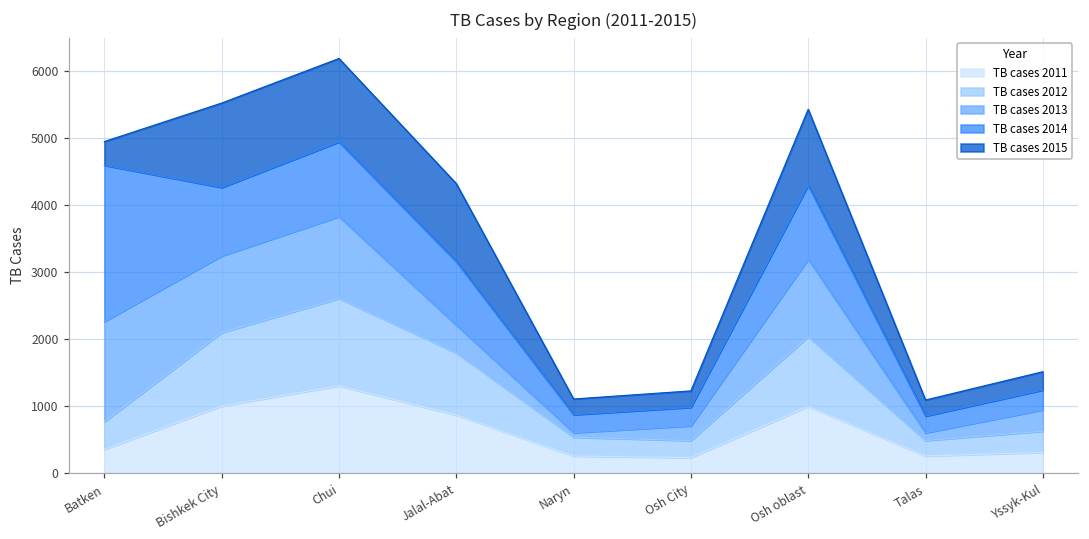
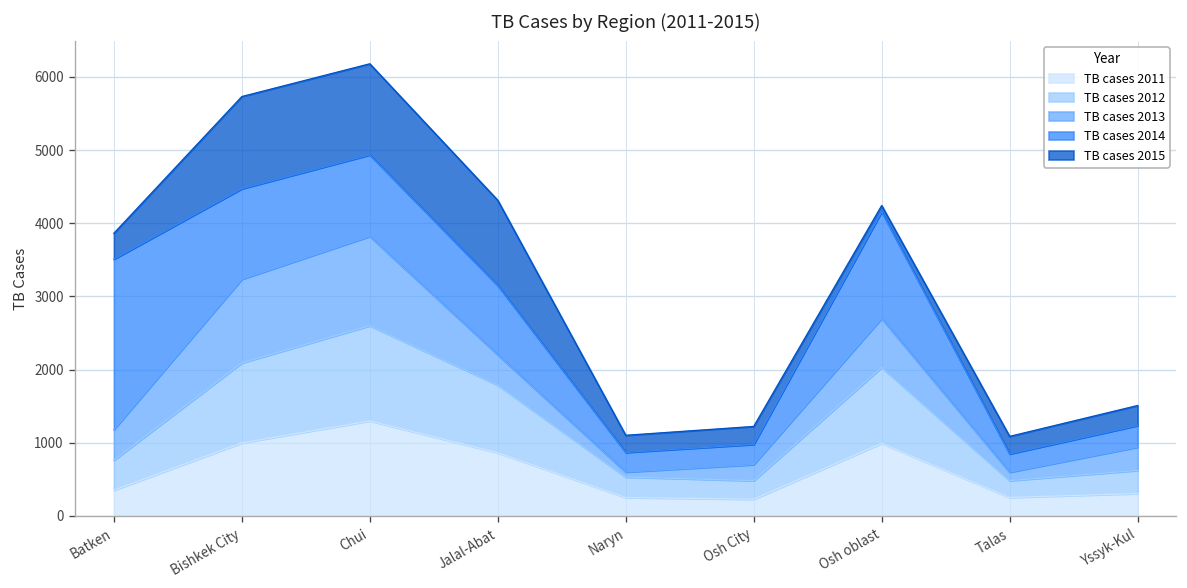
  {
    "TB cases 2013": {
-     "Batken": 1500,
+     "Batken": 400,
      "Bishkek City": 1100,
      "Chui": 1200,
      "Jalal-Abat": 400,
      "Naryn": 100,
      "Osh City": 200,
-     "Osh oblast": 1200,
+     "Osh oblast": 700,
      "Talas": 100,
      "Yssyk-Kul": 300
    },
    "TB cases 2014": {
      "Batken": 2300,
-     "Bishkek City": 1000,
+     "Bishkek City": 1200,
      "Chui": 1100,
      "Jalal-Abat": 900,
      "Naryn": 300,
      "Osh City": 300,
-     "Osh oblast": 1100,
+     "Osh oblast": 1500,
      "Talas": 300,
      "Yssyk-Kul": 300
    },
    "TB cases 2015": {
      "Batken": 400,
      "Bishkek City": 1300,
      "Chui": 1200,
      "Jalal-Abat": 1200,
      "Naryn": 200,
      "Osh City": 200,
-     "Osh oblast": 1100,
+     "Osh oblast": 100,
      "Talas": 200,
      "Yssyk-Kul": 300
    }
  }
